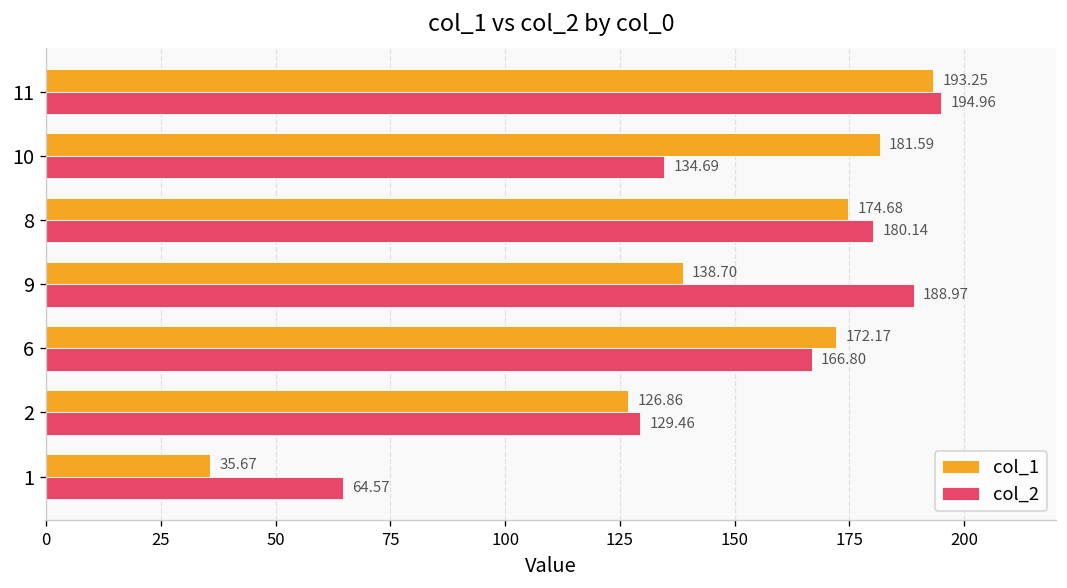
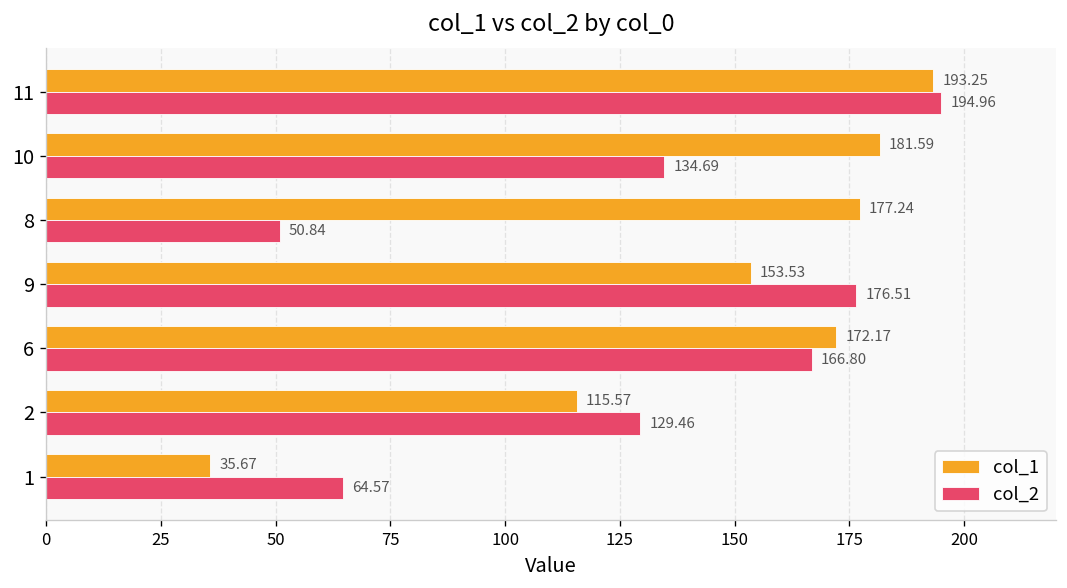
  {
    "col_1": {
      "11": 193.25,
      "10": 181.59,
-     "8": 174.68,
-     "9": 138.70,
+     "8": 177.24,
+     "9": 153.53,
      "6": 172.17,
-     "2": 126.86,
+     "2": 115.57,
      "1": 35.67
    },
    "col_2": {
      "11": 194.96,
      "10": 134.69,
-     "8": 180.14,
-     "9": 188.97,
+     "8": 50.84,
+     "9": 176.51,
      "6": 166.80,
      "2": 129.46,
      "1": 64.57
    }
  }
